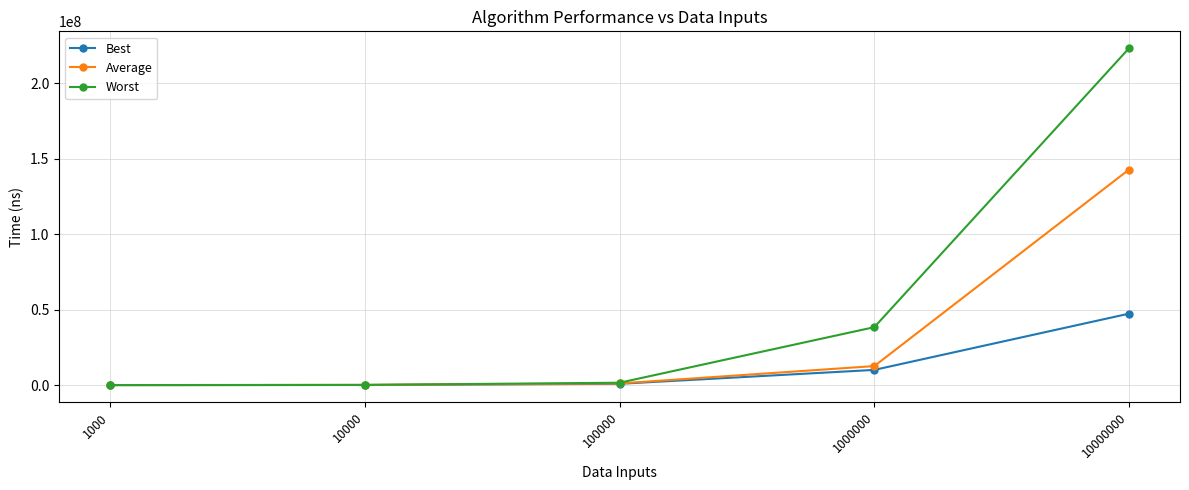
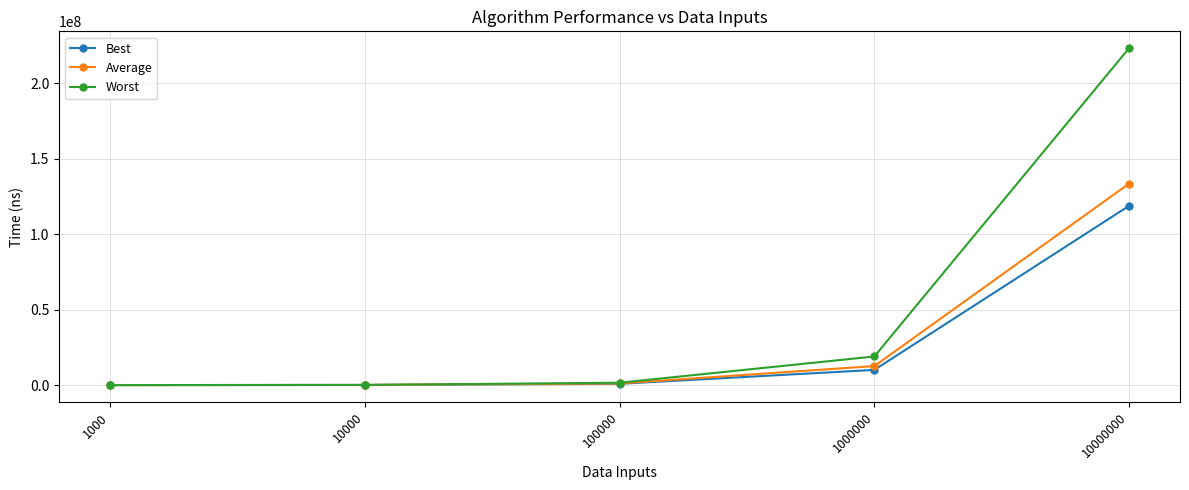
  {
    "Best": {
      "1000000": 10000000,
-     "10000000": 47000000
+     "10000000": 119000000
    },
    "Average": {
      "1000000": 13000000,
-     "10000000": 143000000
+     "10000000": 133000000
    },
    "Worst": {
-     "1000000": 38000000,
+     "1000000": 19000000,
      "10000000": 223000000
    }
  }
